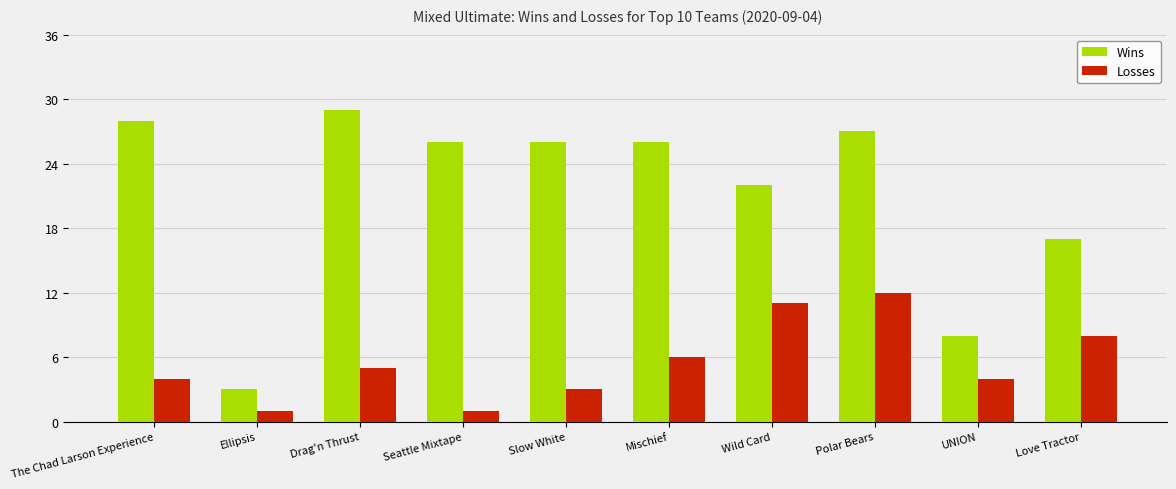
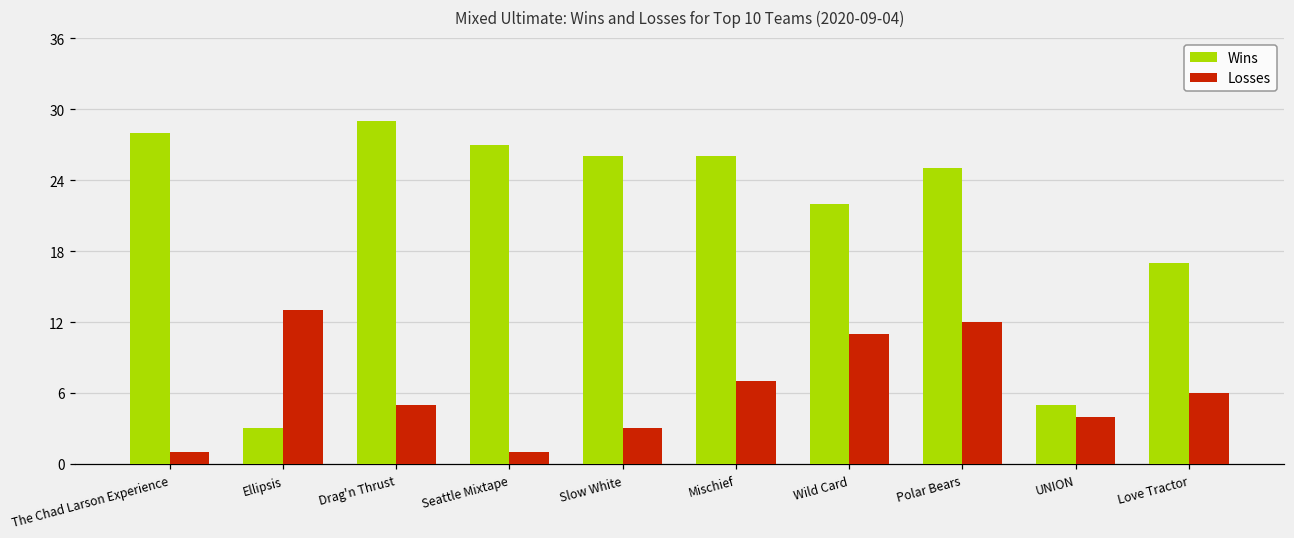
  {
    "Wins": {
      "The Chad Larson Experience": 28,
      "Ellipsis": 3,
      "Drag'n Thrust": 29,
-     "Seattle Mixtape": 26,
+     "Seattle Mixtape": 27,
      "Slow White": 26,
      "Mischief": 26,
      "Wild Card": 22,
-     "Polar Bears": 27,
-     "UNION": 8,
+     "Polar Bears": 25,
+     "UNION": 5,
      "Love Tractor": 17
    },
    "Losses": {
-     "The Chad Larson Experience": 4,
-     "Ellipsis": 1,
+     "The Chad Larson Experience": 1,
+     "Ellipsis": 13,
      "Drag'n Thrust": 5,
      "Seattle Mixtape": 1,
      "Slow White": 3,
-     "Mischief": 6,
+     "Mischief": 7,
      "Wild Card": 11,
      "Polar Bears": 12,
      "UNION": 4,
-     "Love Tractor": 8
+     "Love Tractor": 6
    }
  }
